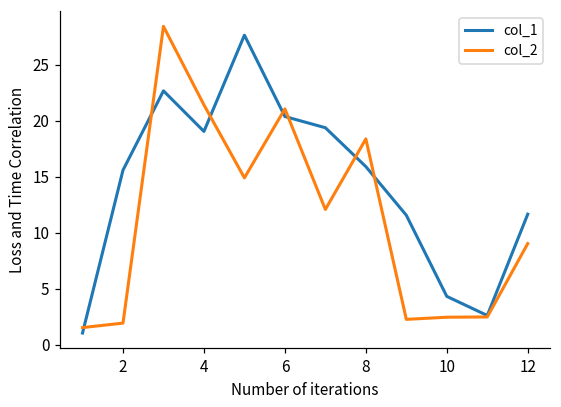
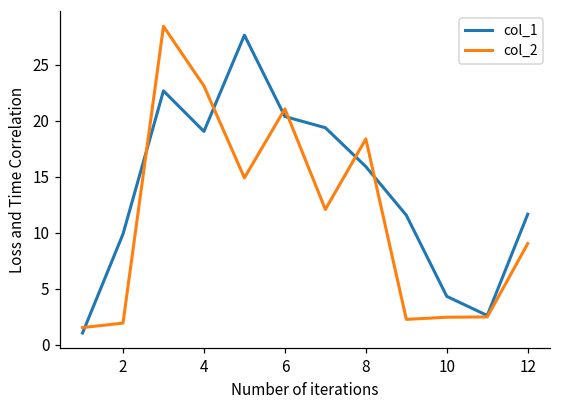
  {
    "col_1": {
-     "2": 15.6,
+     "2": 9.9,
      "4": 19.0,
      "6": 20.4,
      "8": 15.9,
      "10": 4.3,
      "12": 11.7
    },
    "col_2": {
      "2": 1.9,
-     "4": 21.4,
+     "4": 23.1,
      "6": 21.1,
      "8": 18.4,
      "10": 2.5,
      "12": 9.0
    }
  }
